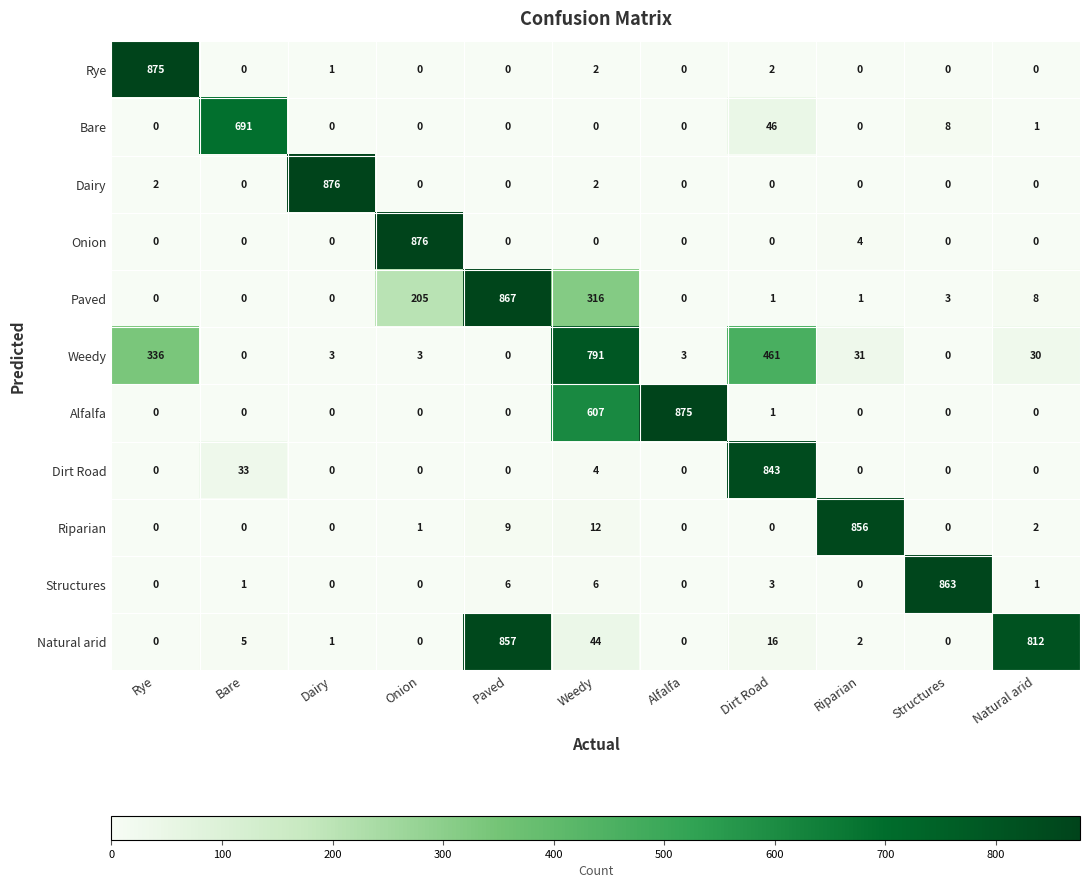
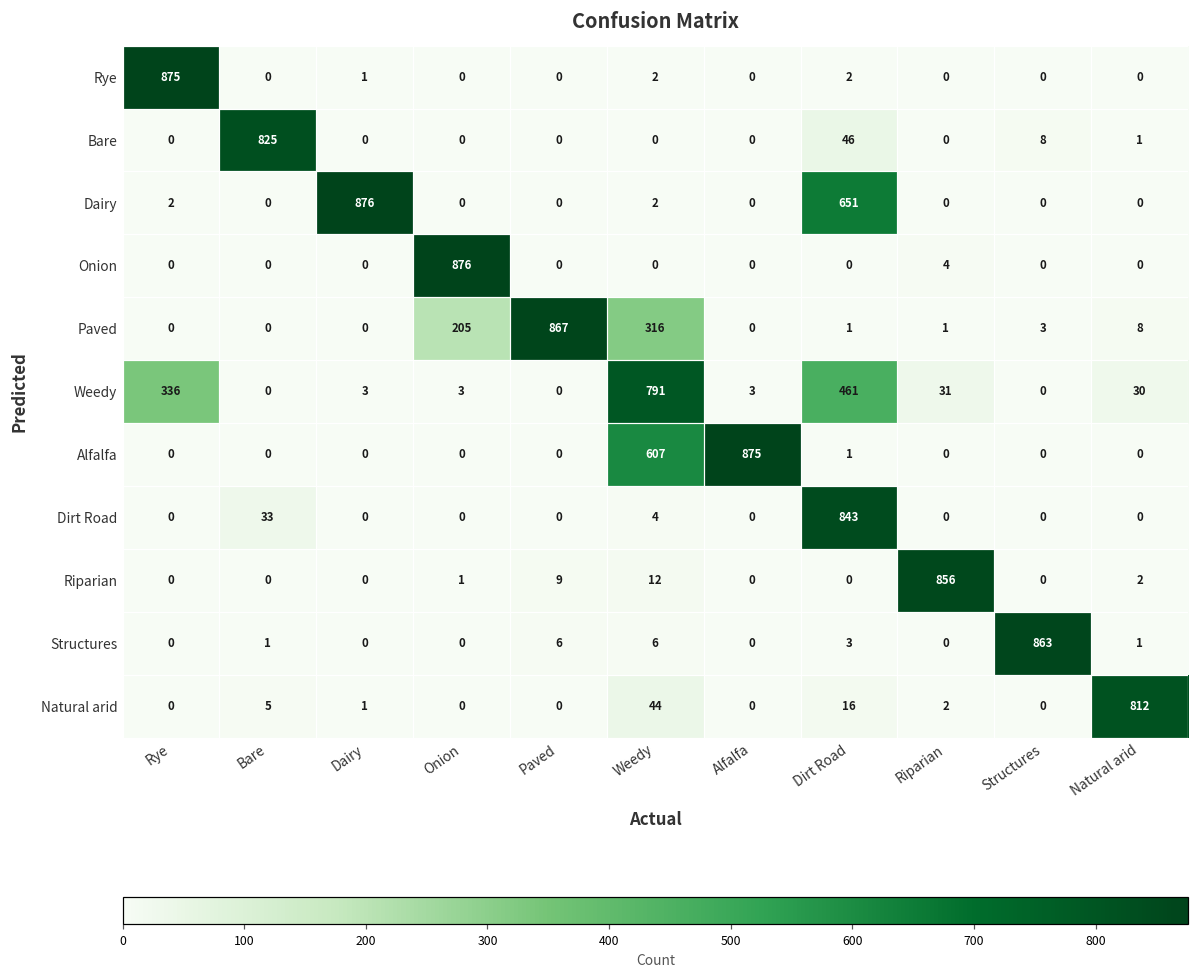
  {
    "Rye": {
      "Rye": 875,
      "Bare": 0,
      "Dairy": 1,
      "Onion": 0,
      "Paved": 0,
      "Weedy": 2,
      "Alfalfa": 0,
      "Dirt Road": 2,
      "Riparian": 0,
      "Structures": 0,
      "Natural arid": 0
    },
    "Bare": {
      "Rye": 0,
-     "Bare": 691,
+     "Bare": 825,
      "Dairy": 0,
      "Onion": 0,
      "Paved": 0,
      "Weedy": 0,
      "Alfalfa": 0,
      "Dirt Road": 46,
      "Riparian": 0,
      "Structures": 8,
      "Natural arid": 1
    },
    "Dairy": {
      "Rye": 2,
      "Bare": 0,
      "Dairy": 876,
      "Onion": 0,
      "Paved": 0,
      "Weedy": 2,
      "Alfalfa": 0,
-     "Dirt Road": 0,
+     "Dirt Road": 651,
      "Riparian": 0,
      "Structures": 0,
      "Natural arid": 0
    },
    "Onion": {
      "Rye": 0,
      "Bare": 0,
      "Dairy": 0,
      "Onion": 876,
      "Paved": 0,
      "Weedy": 0,
      "Alfalfa": 0,
      "Dirt Road": 0,
      "Riparian": 4,
      "Structures": 0,
      "Natural arid": 0
    },
    "Paved": {
      "Rye": 0,
      "Bare": 0,
      "Dairy": 0,
      "Onion": 205,
      "Paved": 867,
      "Weedy": 316,
      "Alfalfa": 0,
      "Dirt Road": 1,
      "Riparian": 1,
      "Structures": 3,
      "Natural arid": 8
    },
    "Weedy": {
      "Rye": 336,
      "Bare": 0,
      "Dairy": 3,
      "Onion": 3,
      "Paved": 0,
      "Weedy": 791,
      "Alfalfa": 3,
      "Dirt Road": 461,
      "Riparian": 31,
      "Structures": 0,
      "Natural arid": 30
    },
    "Alfalfa": {
      "Rye": 0,
      "Bare": 0,
      "Dairy": 0,
      "Onion": 0,
      "Paved": 0,
      "Weedy": 607,
      "Alfalfa": 875,
      "Dirt Road": 1,
      "Riparian": 0,
      "Structures": 0,
      "Natural arid": 0
    },
    "Dirt Road": {
      "Rye": 0,
      "Bare": 33,
      "Dairy": 0,
      "Onion": 0,
      "Paved": 0,
      "Weedy": 4,
      "Alfalfa": 0,
      "Dirt Road": 843,
      "Riparian": 0,
      "Structures": 0,
      "Natural arid": 0
    },
    "Riparian": {
      "Rye": 0,
      "Bare": 0,
      "Dairy": 0,
      "Onion": 1,
      "Paved": 9,
      "Weedy": 12,
      "Alfalfa": 0,
      "Dirt Road": 0,
      "Riparian": 856,
      "Structures": 0,
      "Natural arid": 2
    },
    "Structures": {
      "Rye": 0,
      "Bare": 1,
      "Dairy": 0,
      "Onion": 0,
      "Paved": 6,
      "Weedy": 6,
      "Alfalfa": 0,
      "Dirt Road": 3,
      "Riparian": 0,
      "Structures": 863,
      "Natural arid": 1
    },
    "Natural arid": {
      "Rye": 0,
      "Bare": 5,
      "Dairy": 1,
      "Onion": 0,
-     "Paved": 857,
+     "Paved": 0,
      "Weedy": 44,
      "Alfalfa": 0,
      "Dirt Road": 16,
      "Riparian": 2,
      "Structures": 0,
      "Natural arid": 812
    }
  }
